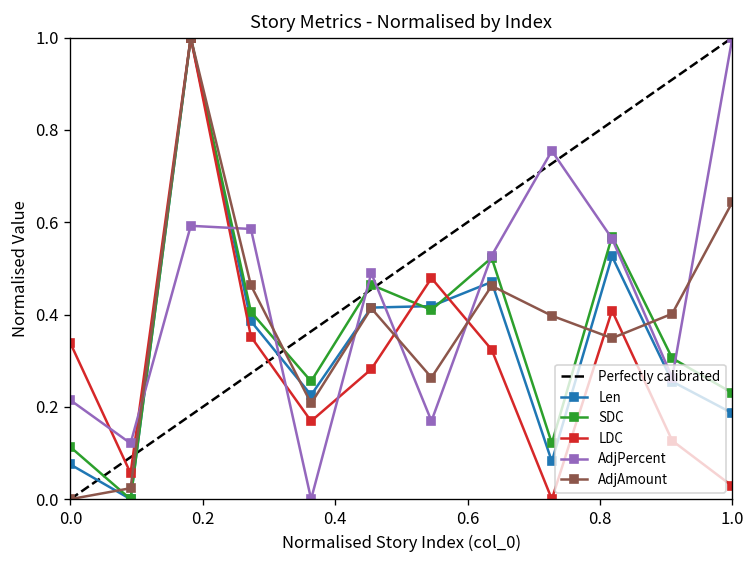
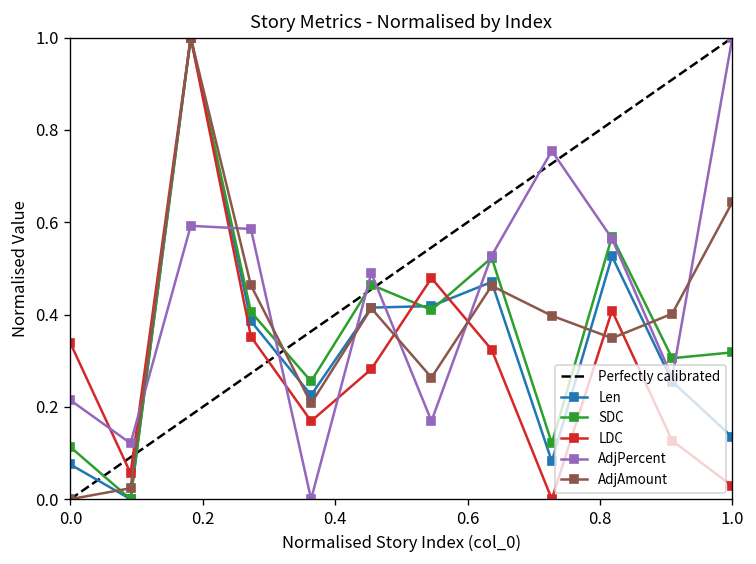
  {
    "Len": {
      "0.0": 0.08,
-     "1.0": 0.19
+     "1.0": 0.13
    },
    "SDC": {
      "0.0": 0.11,
-     "1.0": 0.23
+     "1.0": 0.32
    },
    "LDC": {
      "0.0": 0.34,
      "1.0": 0.03
    },
    "AdjPercent": {
      "0.0": 0.21
    },
    "AdjAmount": {
      "1.0": 0.64
    }
  }
